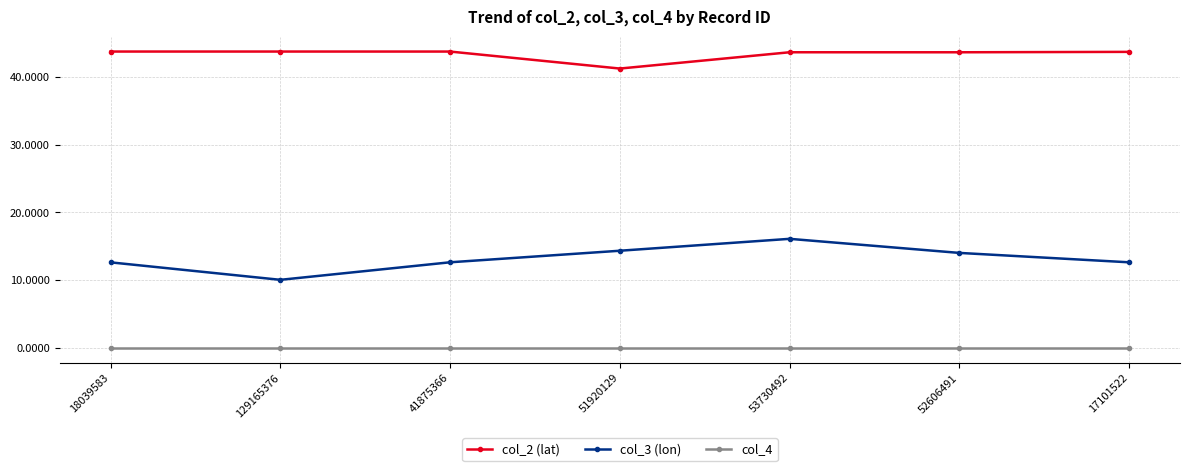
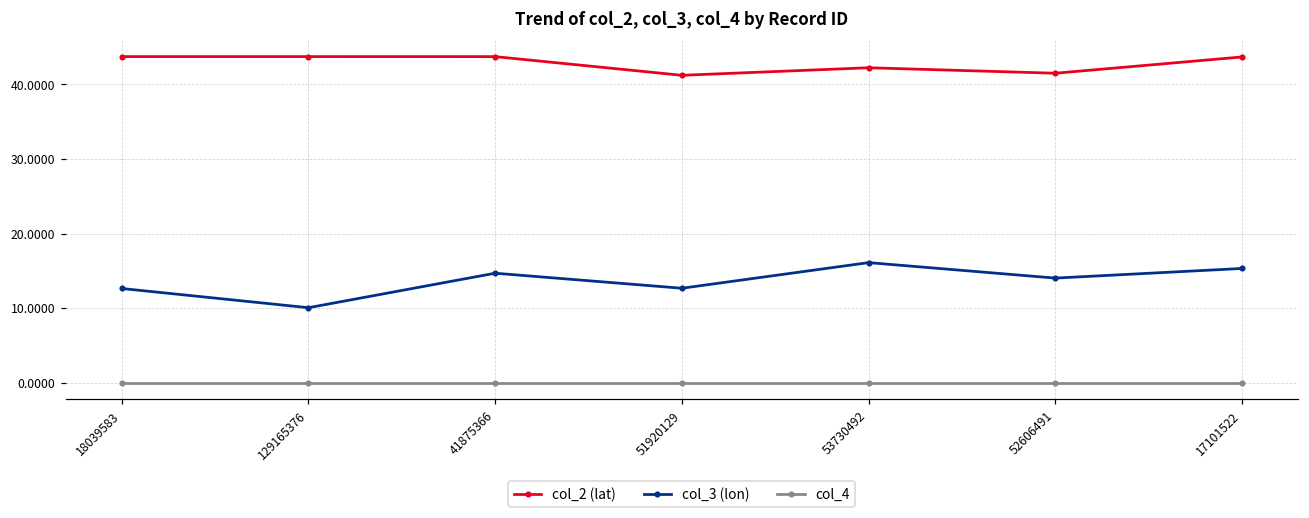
  {
    "col_2 (lat)": {
      "18039583": 44,
      "129165376": 44,
      "41875366": 44,
      "51920129": 41,
-     "53730492": 44,
-     "52606491": 44,
+     "53730492": 42,
+     "52606491": 41,
      "17101522": 44
    },
    "col_3 (lon)": {
      "18039583": 13,
      "129165376": 10,
-     "41875366": 13,
-     "51920129": 14,
+     "41875366": 15,
+     "51920129": 13,
      "53730492": 16,
      "52606491": 14,
-     "17101522": 13
+     "17101522": 15
    },
    "col_4": {
      "18039583": 0,
      "129165376": 0,
      "41875366": 0,
      "51920129": 0,
      "53730492": 0,
      "52606491": 0,
      "17101522": 0
    }
  }
